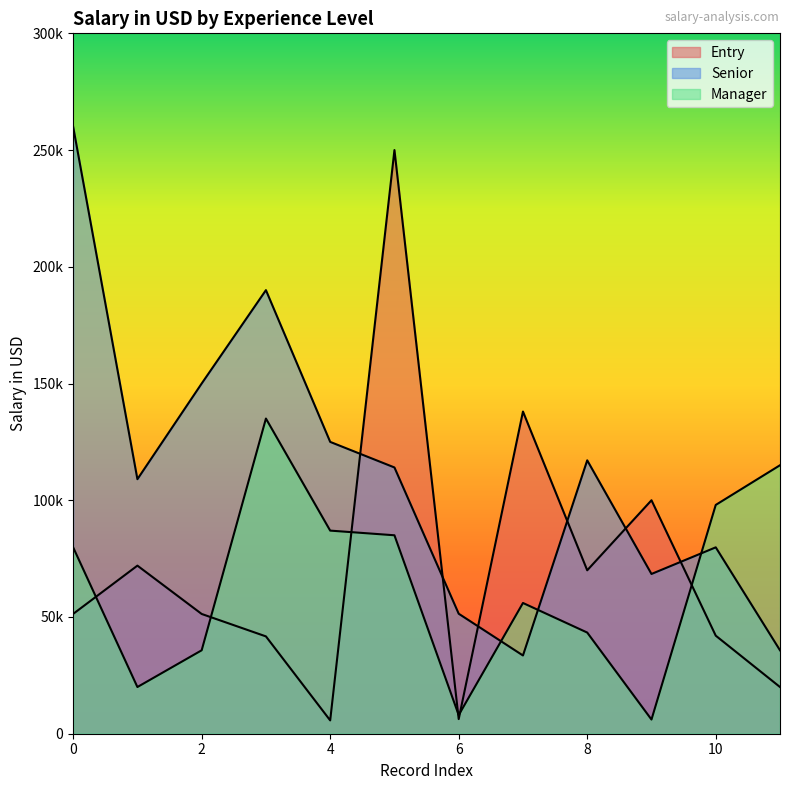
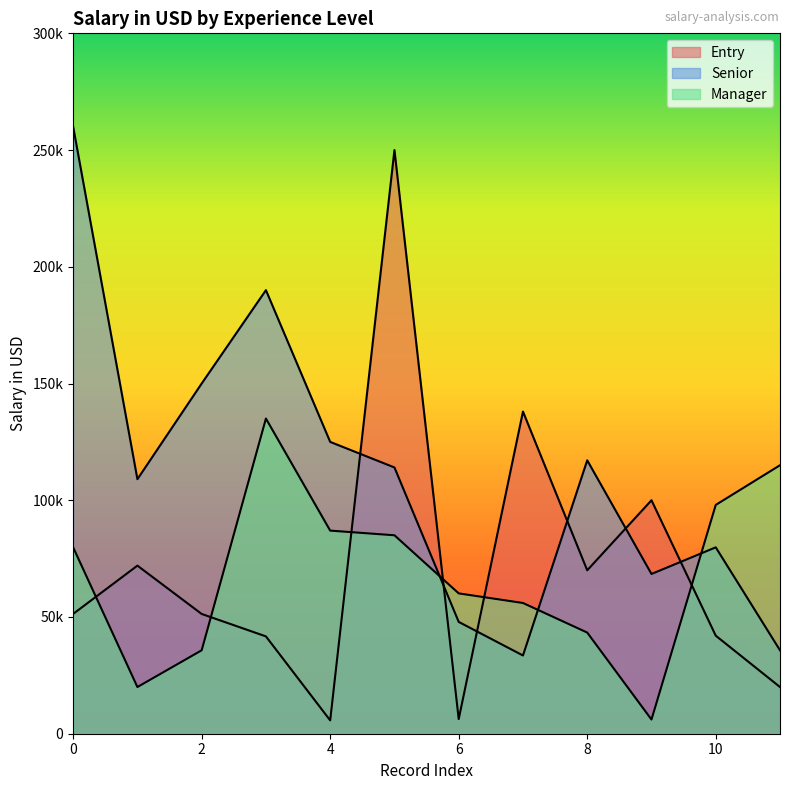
  {
    "Entry": {
      "0": 51000,
      "2": 51000,
      "4": 6000,
      "6": 6000,
      "8": 70000,
      "10": 42000
    },
    "Senior": {
      "0": 260000,
      "2": 150000,
      "4": 125000,
-     "6": 51000,
+     "6": 48000,
      "8": 117000,
      "10": 80000
    },
    "Manager": {
      "0": 80000,
      "2": 36000,
      "4": 87000,
-     "6": 8000,
+     "6": 60000,
      "8": 43000,
      "10": 98000
    }
  }
